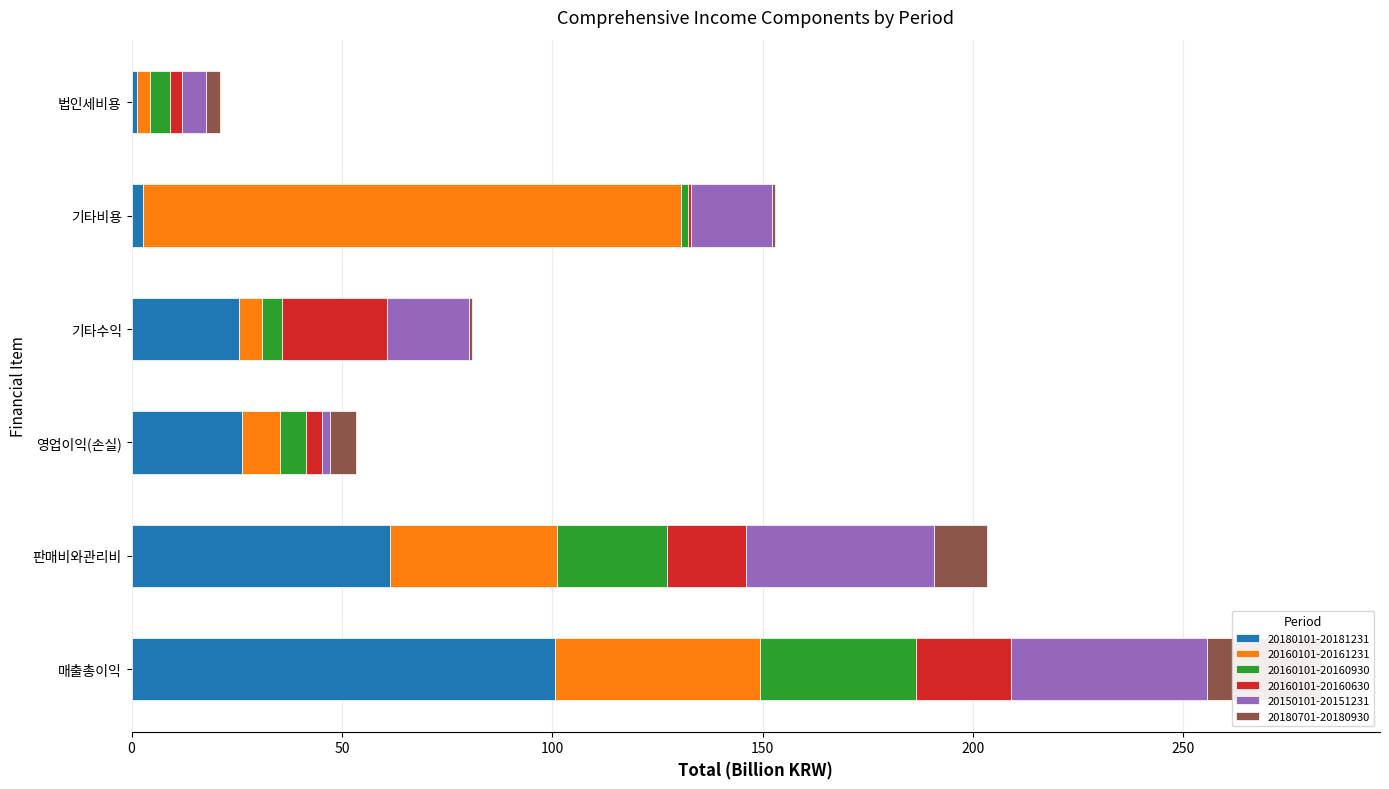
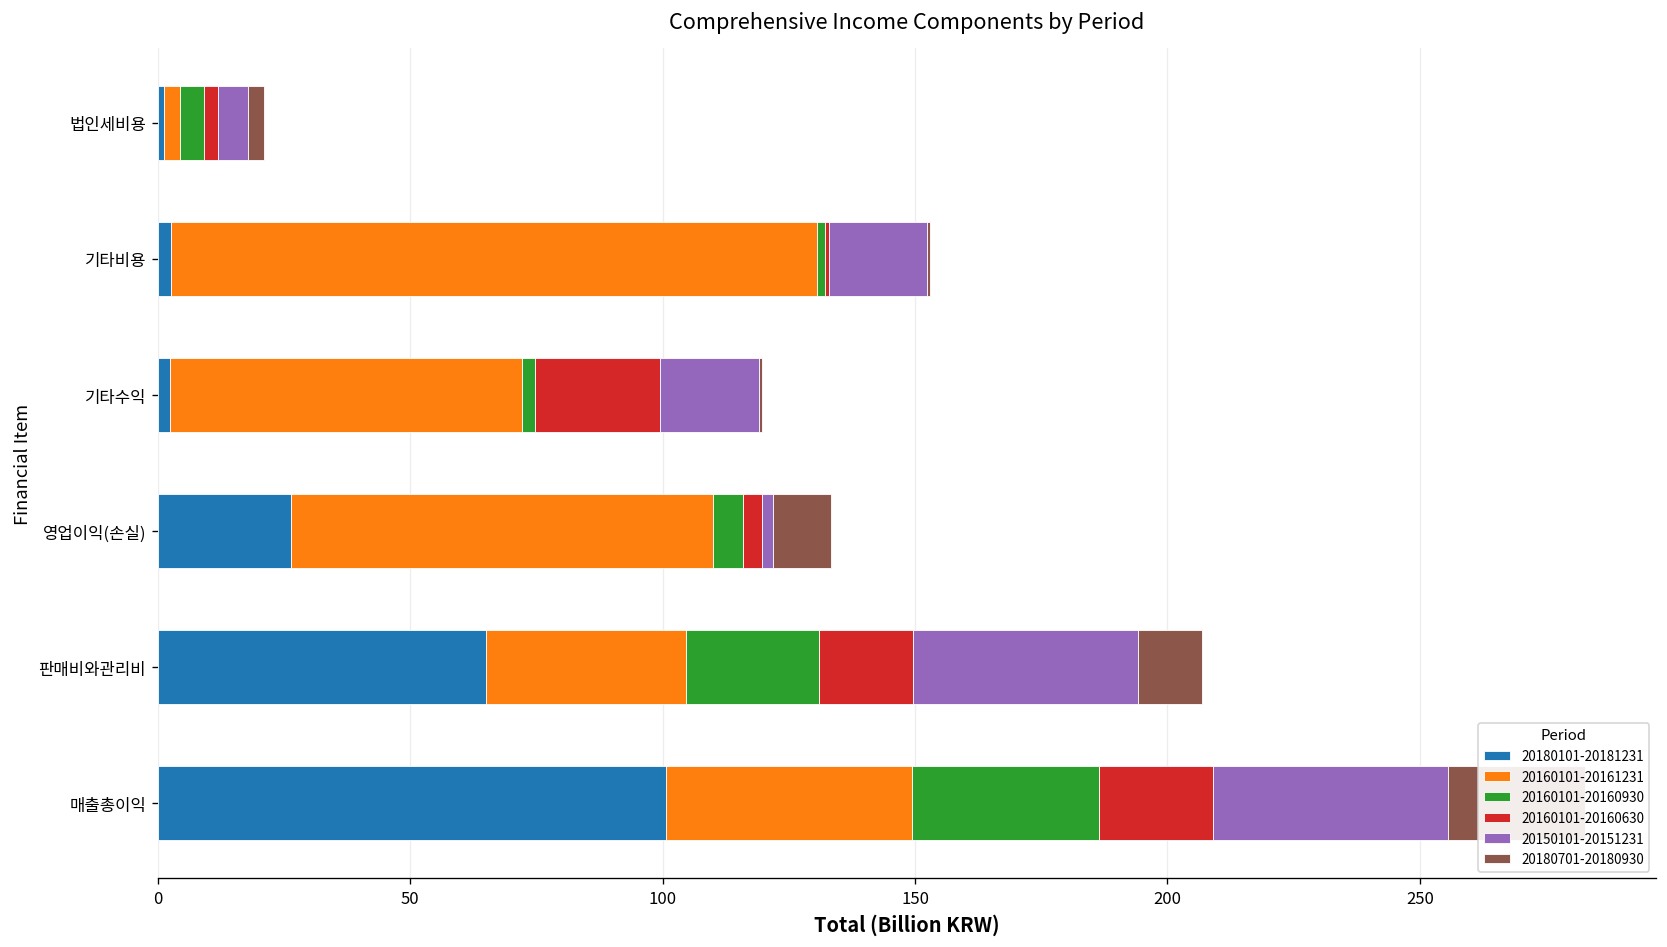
  {
    "20180101-20181231": {
      "법인세비용": 1,
      "기타비용": 3,
-     "기타수익": 26,
+     "기타수익": 2,
      "영업이익(손실)": 26,
-     "판매비와관리비": 61,
+     "판매비와관리비": 65,
      "매출총이익": 101
    },
    "20160101-20161231": {
      "법인세비용": 3,
      "기타비용": 128,
-     "기타수익": 6,
-     "영업이익(손실)": 9,
+     "기타수익": 70,
+     "영업이익(손실)": 84,
      "판매비와관리비": 40,
      "매출총이익": 49
    },
    "20160101-20160930": {
      "법인세비용": 5,
      "기타비용": 2,
-     "기타수익": 5,
+     "기타수익": 3,
      "영업이익(손실)": 6,
      "판매비와관리비": 26,
      "매출총이익": 37
    },
    "20160101-20160630": {
      "법인세비용": 3,
      "기타비용": 1,
      "기타수익": 25,
      "영업이익(손실)": 4,
      "판매비와관리비": 19,
      "매출총이익": 23
    },
    "20150101-20151231": {
      "법인세비용": 6,
      "기타비용": 19,
      "기타수익": 20,
      "영업이익(손실)": 2,
      "판매비와관리비": 45,
      "매출총이익": 47
    },
    "20180701-20180930": {
      "법인세비용": 3,
      "기타비용": 1,
      "기타수익": 1,
-     "영업이익(손실)": 6,
+     "영업이익(손실)": 12,
      "판매비와관리비": 13
    }
  }
